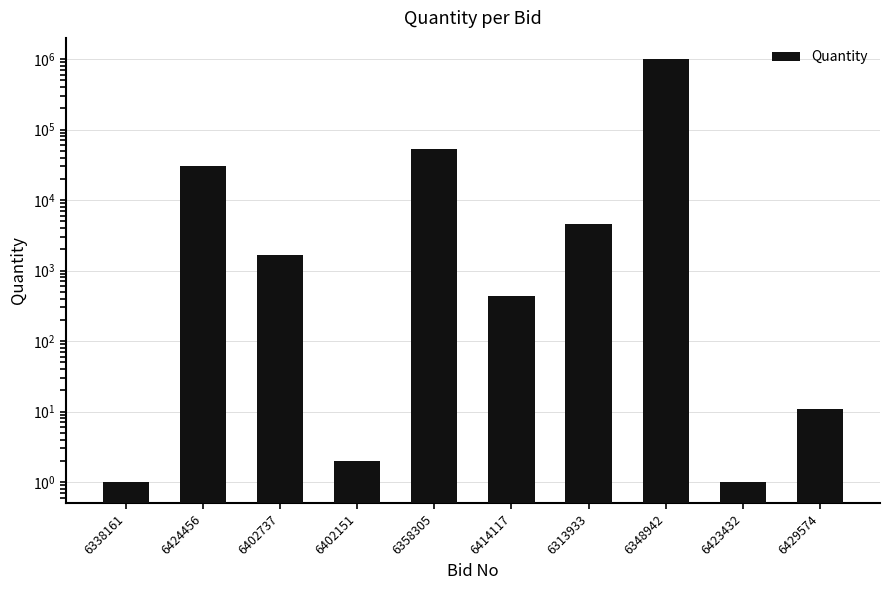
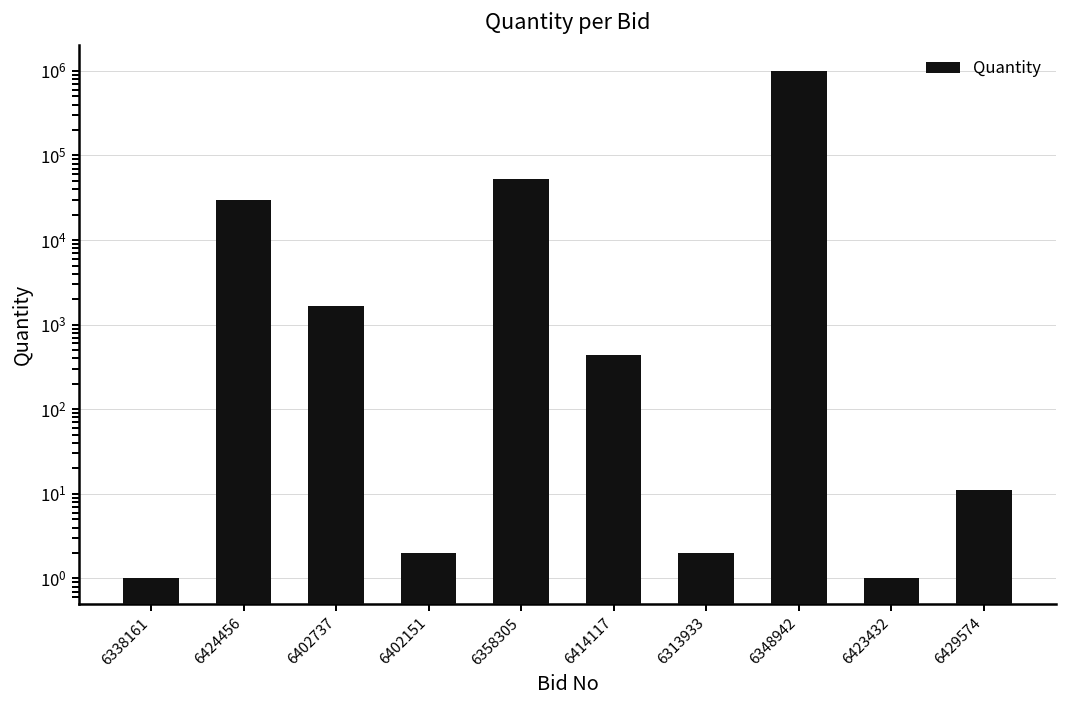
  {
    "6338161": 1,
    "6424456": 30000,
    "6402737": 1700,
    "6402151": 2,
    "6358305": 50000,
    "6414117": 400,
-   "6313933": 5000,
+   "6313933": 2,
    "6348942": 1000000,
    "6423432": 1,
    "6429574": 11
  }
